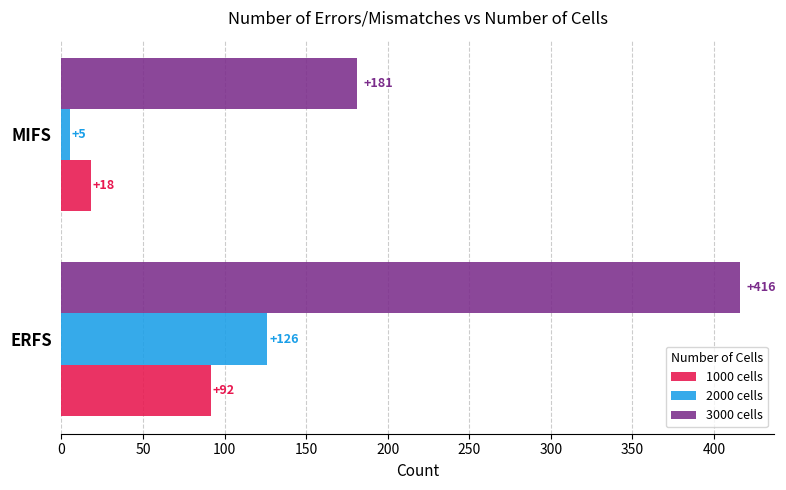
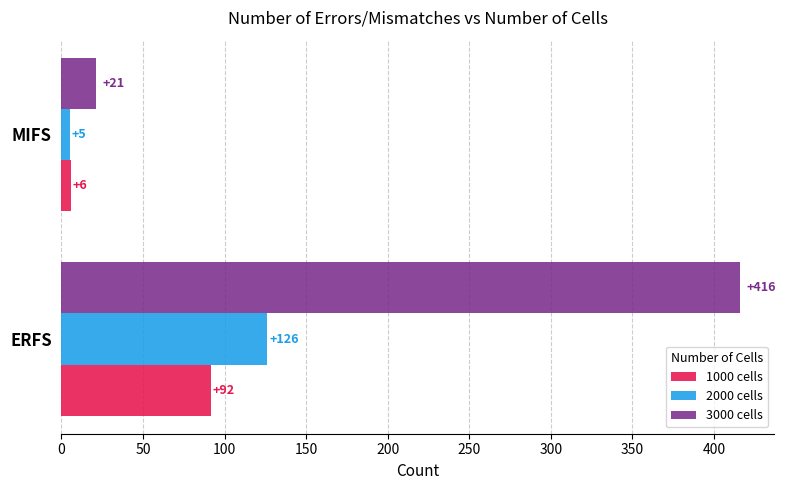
  {
    "1000 cells": {
-     "MIFS": "+18",
+     "MIFS": "+6",
      "ERFS": "+92"
    },
    "2000 cells": {
      "MIFS": "+5",
      "ERFS": "+126"
    },
    "3000 cells": {
-     "MIFS": "+181",
+     "MIFS": "+21",
      "ERFS": "+416"
    }
  }
